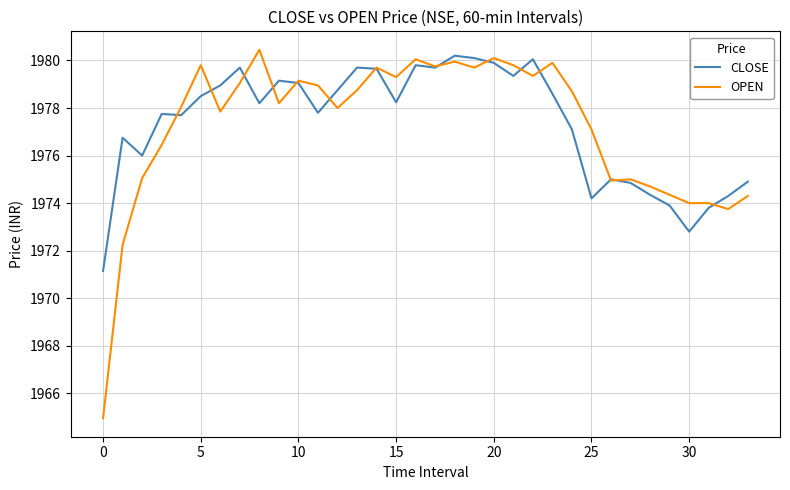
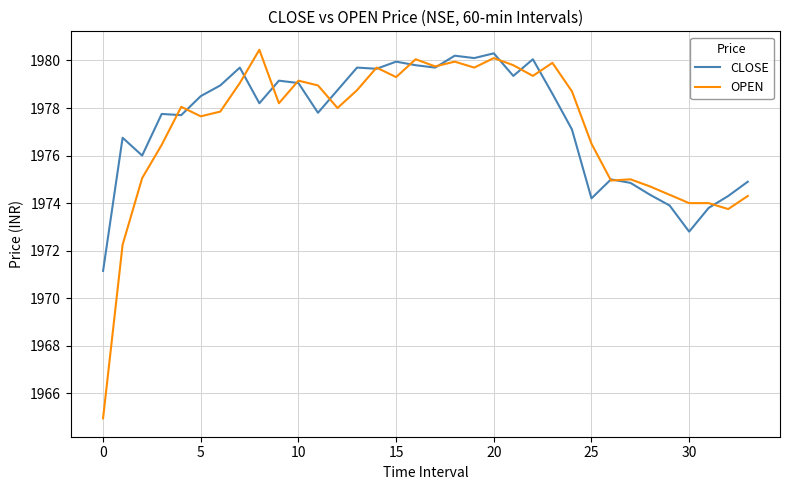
  {
    "CLOSE": {
      "0": 1971.2,
      "5": 1978.5,
-     "15": 1978.2,
-     "20": 1979.9,
+     "15": 1980.0,
+     "20": 1980.3,
      "25": 1974.2,
      "30": 1972.8
    },
    "OPEN": {
      "0": 1965.0,
-     "5": 1979.8,
+     "5": 1977.7,
      "15": 1979.3,
      "20": 1980.1,
-     "25": 1977.1,
+     "25": 1976.5,
      "30": 1974.0
    }
  }
